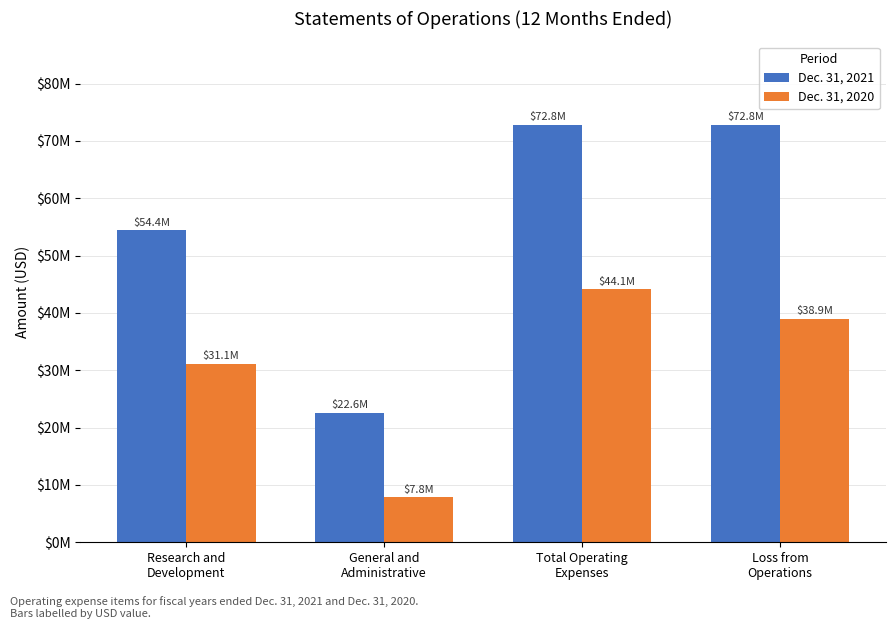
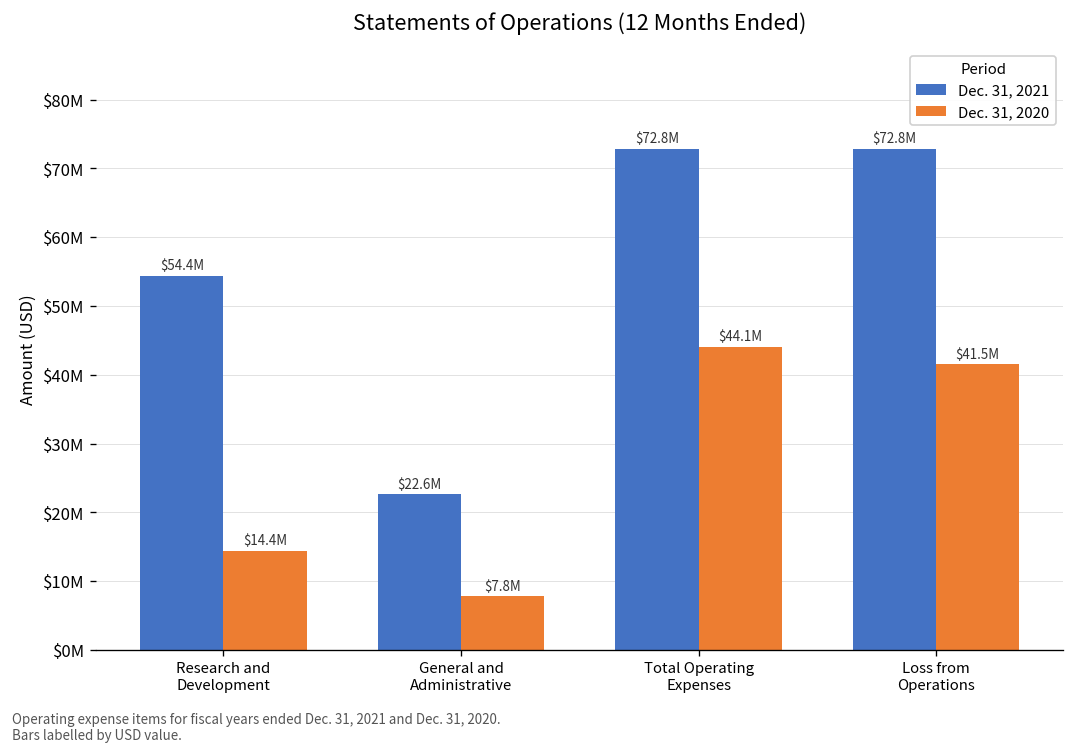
  {
    "Dec. 31, 2021": {
      "Research and Development": "$54.4M",
      "General and Administrative": "$22.6M",
      "Total Operating Expenses": "$72.8M",
      "Loss from Operations": "$72.8M"
    },
    "Dec. 31, 2020": {
-     "Research and Development": "$31.1M",
+     "Research and Development": "$14.4M",
      "General and Administrative": "$7.8M",
      "Total Operating Expenses": "$44.1M",
-     "Loss from Operations": "$38.9M"
+     "Loss from Operations": "$41.5M"
    }
  }
